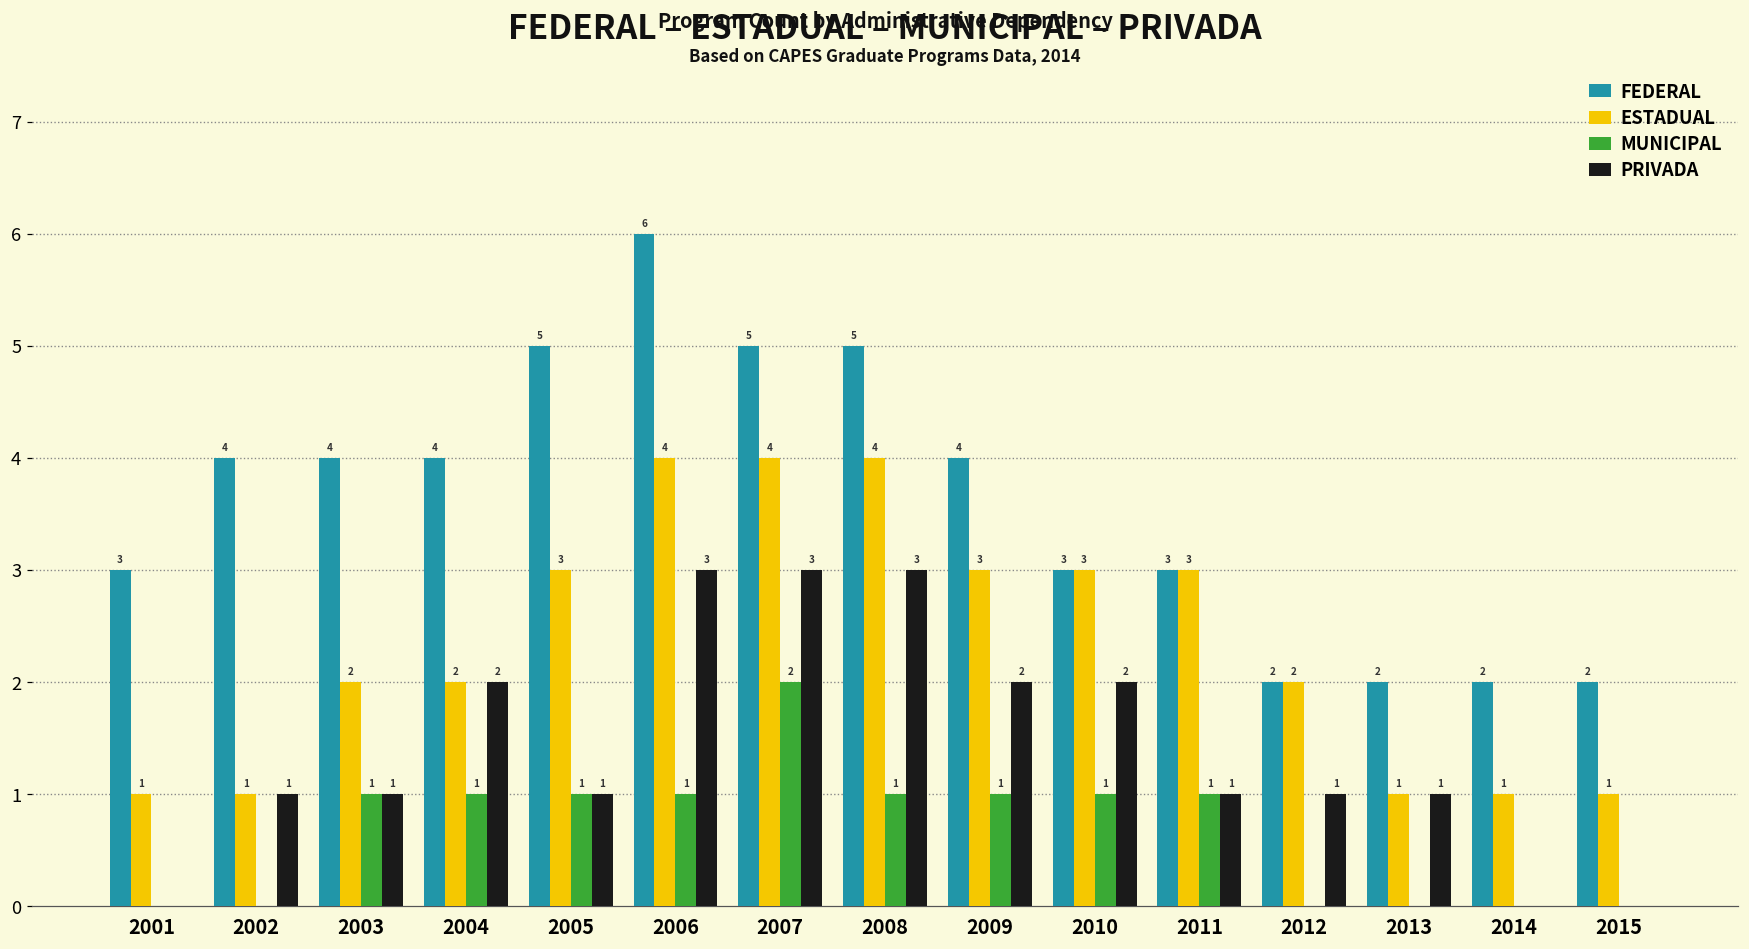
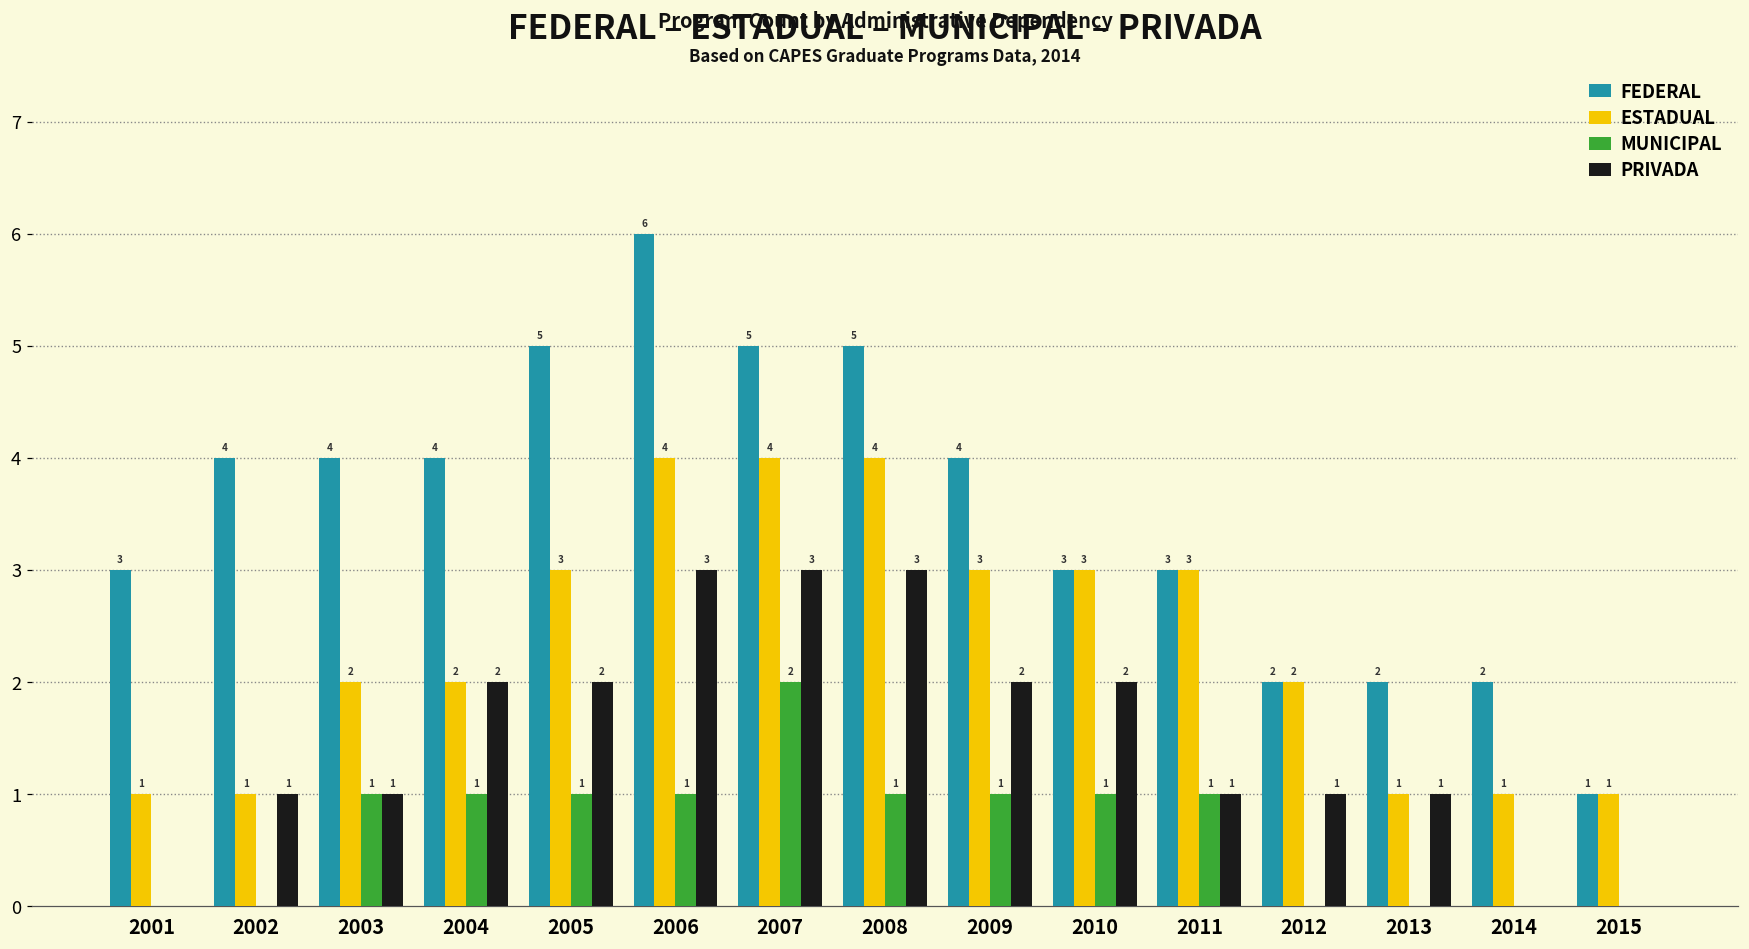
  {
    "FEDERAL": {
      "2001": 3,
      "2002": 4,
      "2003": 4,
      "2004": 4,
      "2005": 5,
      "2006": 6,
      "2007": 5,
      "2008": 5,
      "2009": 4,
      "2010": 3,
      "2011": 3,
      "2012": 2,
      "2013": 2,
      "2014": 2,
-     "2015": 2
+     "2015": 1
    },
    "ESTADUAL": {
      "2001": 1,
      "2002": 1,
      "2003": 2,
      "2004": 2,
      "2005": 3,
      "2006": 4,
      "2007": 4,
      "2008": 4,
      "2009": 3,
      "2010": 3,
      "2011": 3,
      "2012": 2,
      "2013": 1,
      "2014": 1,
      "2015": 1
    },
    "MUNICIPAL": {
      "2003": 1,
      "2004": 1,
      "2005": 1,
      "2006": 1,
      "2007": 2,
      "2008": 1,
      "2009": 1,
      "2010": 1,
      "2011": 1
    },
    "PRIVADA": {
      "2002": 1,
      "2003": 1,
      "2004": 2,
-     "2005": 1,
+     "2005": 2,
      "2006": 3,
      "2007": 3,
      "2008": 3,
      "2009": 2,
      "2010": 2,
      "2011": 1,
      "2012": 1,
      "2013": 1
    }
  }
